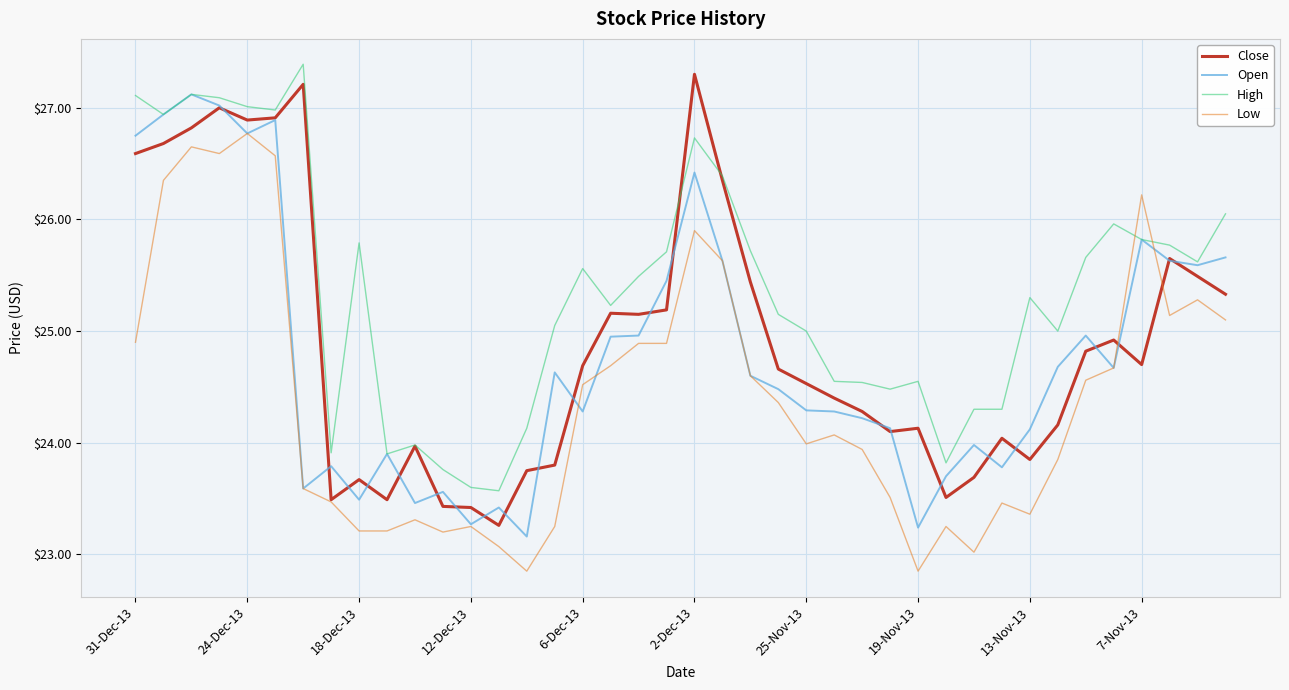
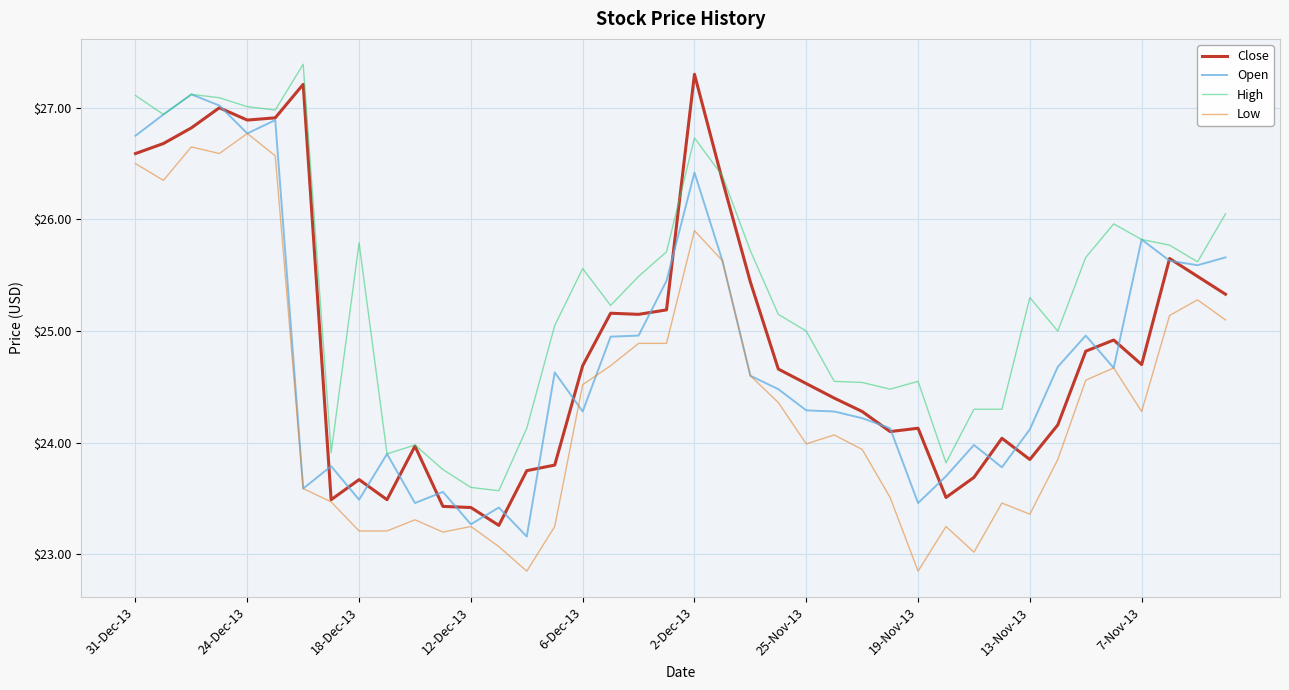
  {
    "Close": {
      "31-Dec-13": "$26.59",
      "24-Dec-13": "$26.89",
      "18-Dec-13": "$23.67",
      "12-Dec-13": "$23.42",
      "6-Dec-13": "$24.69",
      "2-Dec-13": "$27.30",
      "25-Nov-13": "$24.53",
      "19-Nov-13": "$24.13",
      "13-Nov-13": "$23.85",
      "7-Nov-13": "$24.70"
    },
    "Open": {
      "31-Dec-13": "$26.75",
      "18-Dec-13": "$23.49",
      "6-Dec-13": "$24.28",
      "2-Dec-13": "$26.42",
      "25-Nov-13": "$24.29",
-     "19-Nov-13": "$23.24",
+     "19-Nov-13": "$23.46",
      "13-Nov-13": "$24.12"
    },
    "High": {
      "31-Dec-13": "$27.11",
      "24-Dec-13": "$27.01",
      "18-Dec-13": "$25.79",
      "12-Dec-13": "$23.60",
      "6-Dec-13": "$25.56",
      "2-Dec-13": "$26.73",
      "25-Nov-13": "$25.00",
      "19-Nov-13": "$24.55",
      "13-Nov-13": "$25.30"
    },
    "Low": {
-     "31-Dec-13": "$24.9",
+     "31-Dec-13": "$26.5",
      "18-Dec-13": "$23.21",
      "6-Dec-13": "$24.52",
      "2-Dec-13": "$25.90",
      "25-Nov-13": "$23.99",
      "19-Nov-13": "$22.85",
      "13-Nov-13": "$23.36",
-     "7-Nov-13": "$26.22"
+     "7-Nov-13": "$24.28"
    }
  }
